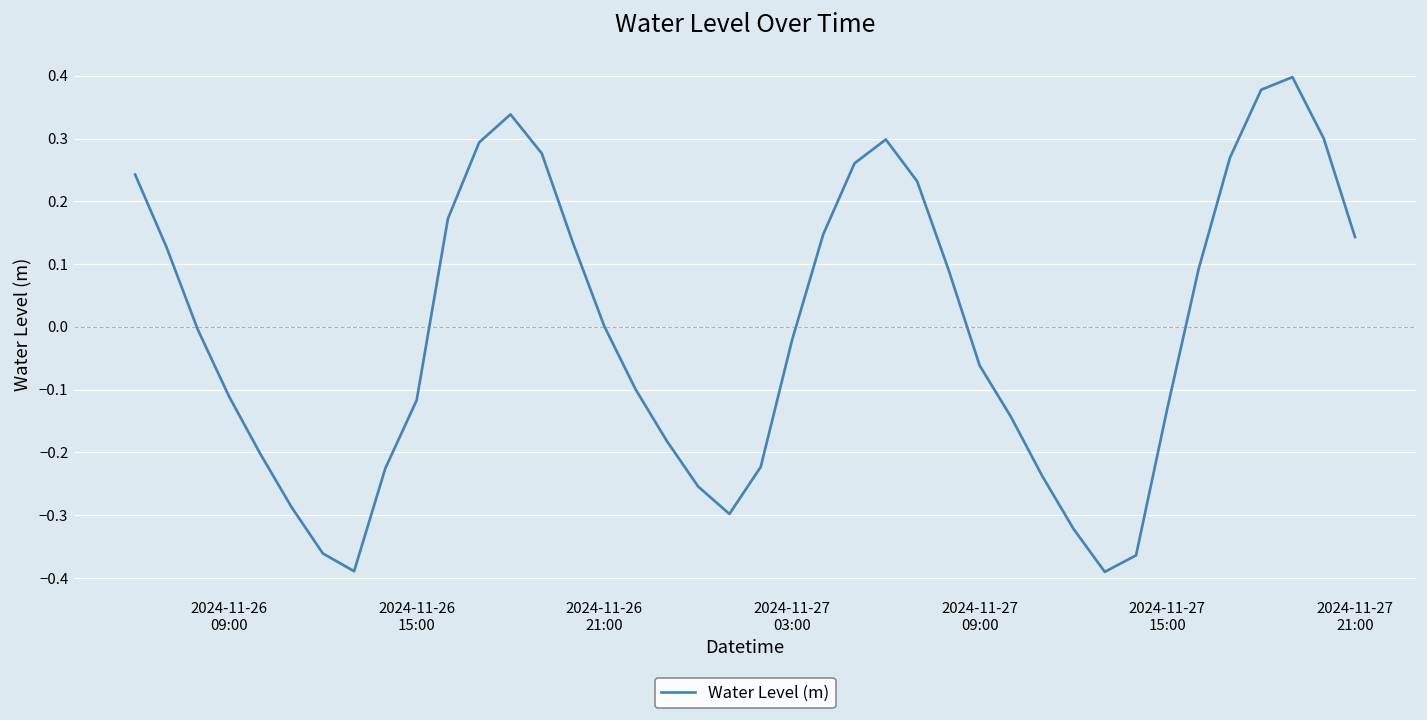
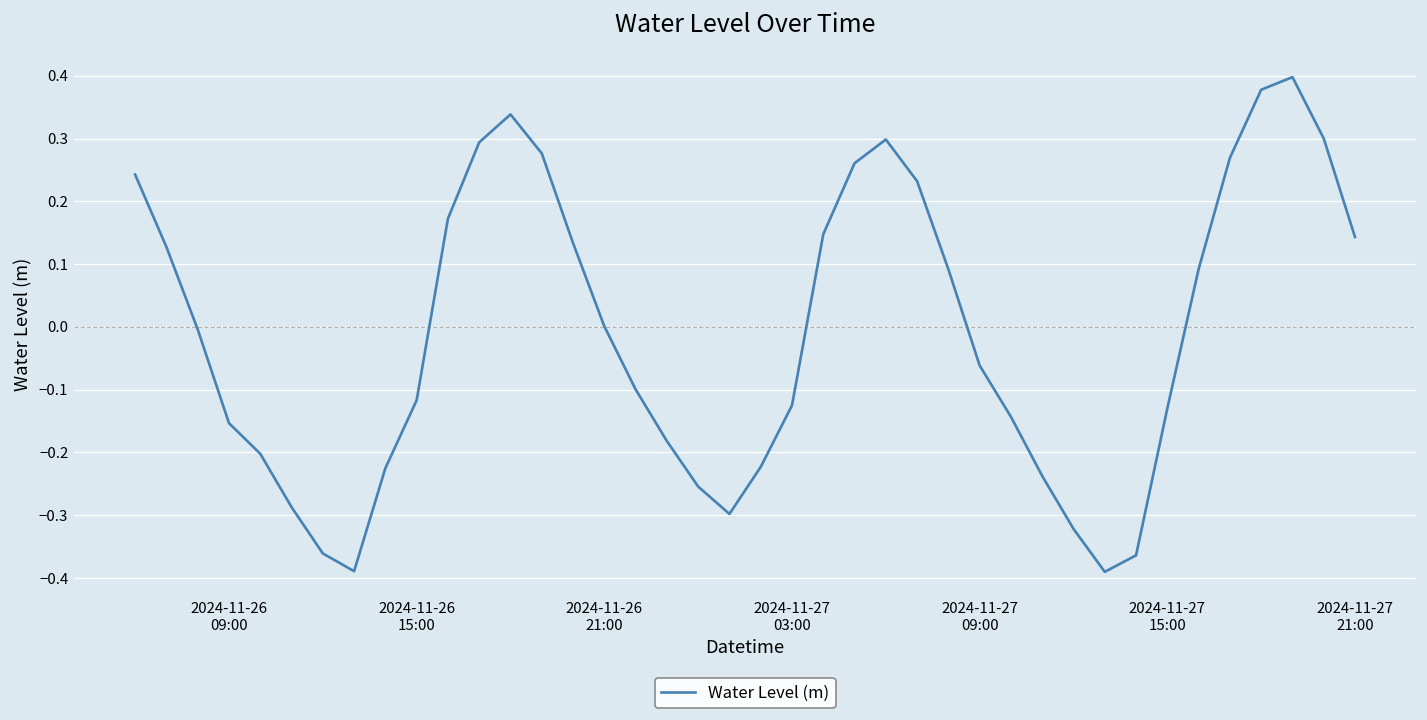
  {
-   "2024-11-26 09:00": -0.11,
+   "2024-11-26 09:00": -0.15,
    "2024-11-26 15:00": -0.12,
    "2024-11-26 21:00": 0.00,
-   "2024-11-27 03:00": -0.02,
+   "2024-11-27 03:00": -0.12,
    "2024-11-27 09:00": -0.06,
    "2024-11-27 15:00": -0.13,
    "2024-11-27 21:00": 0.14
  }
